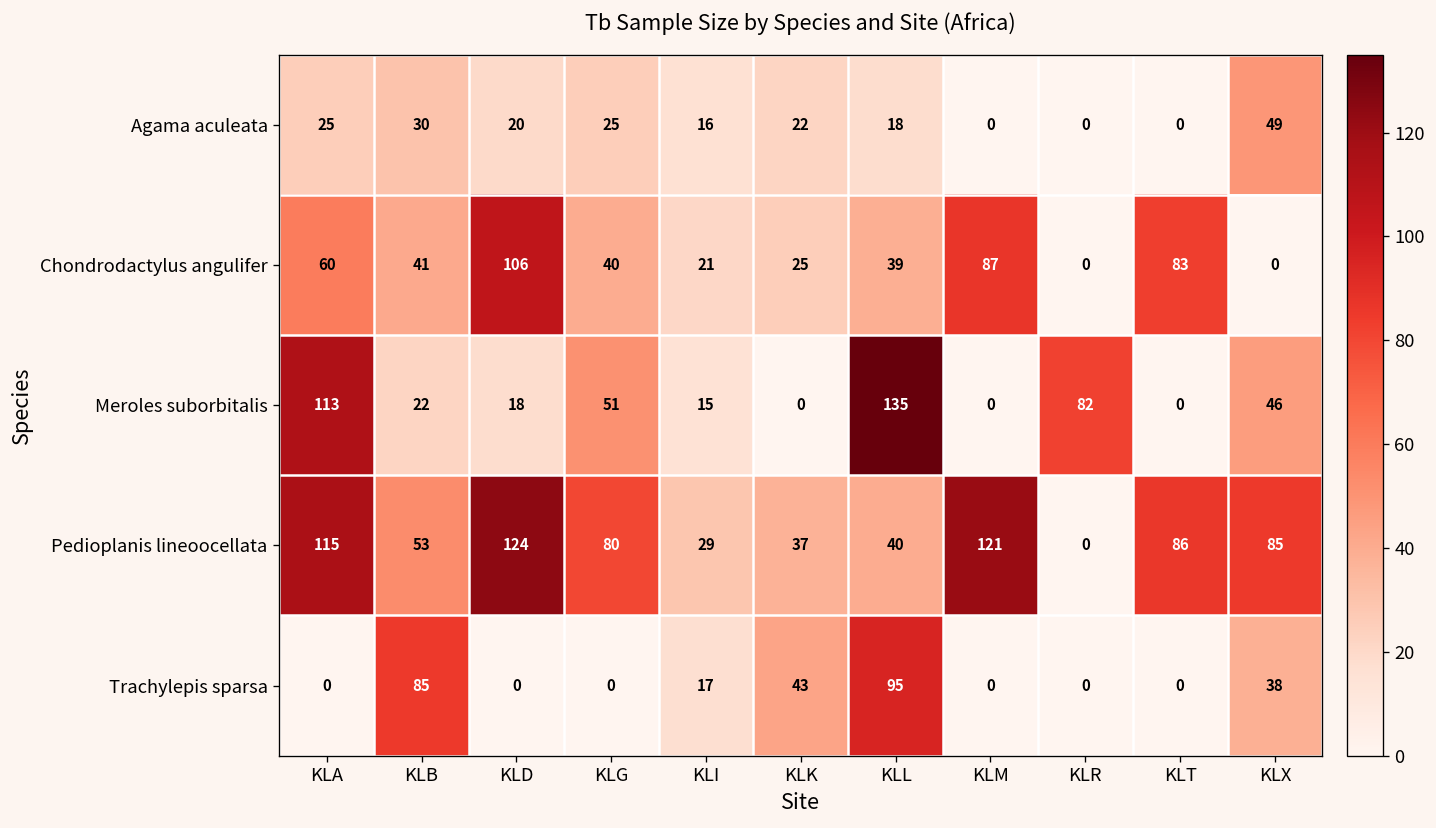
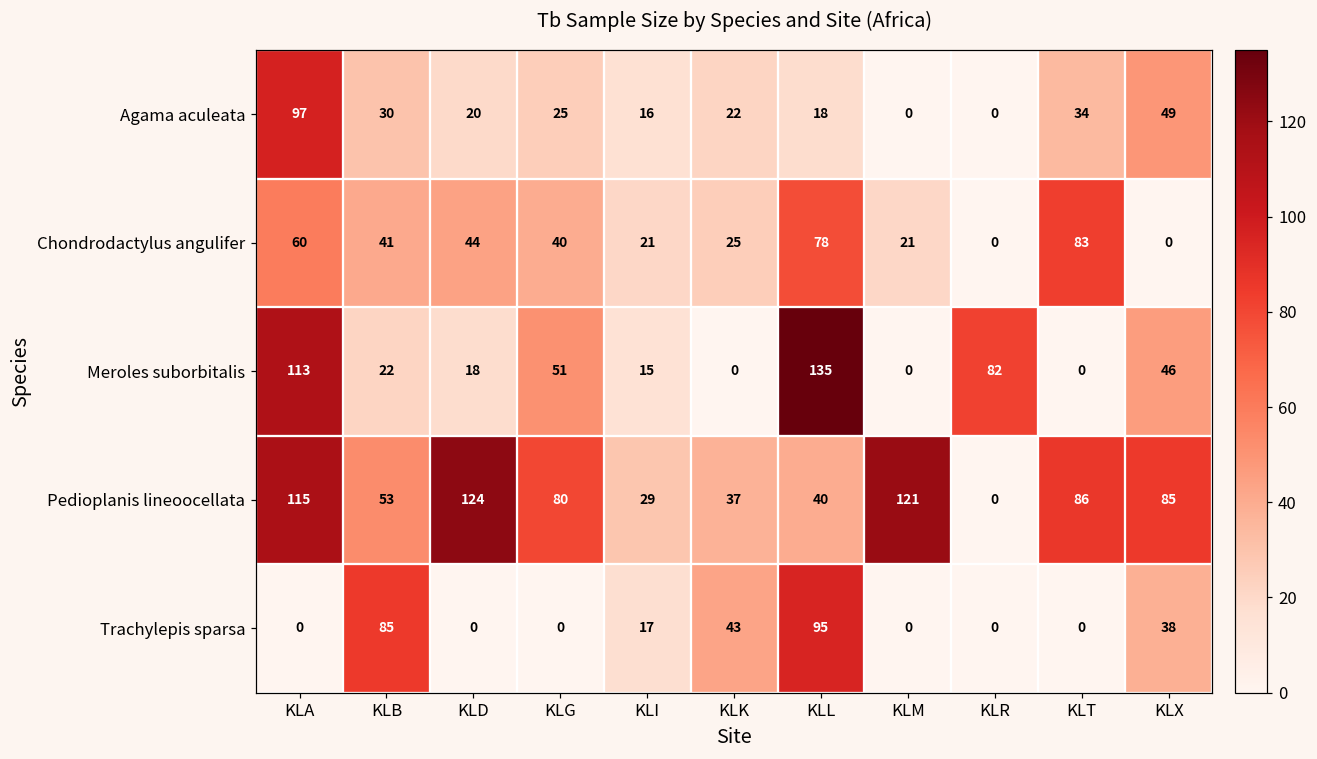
  {
    "Agama aculeata": {
-     "KLA": 25,
+     "KLA": 97,
      "KLB": 30,
      "KLD": 20,
      "KLG": 25,
      "KLI": 16,
      "KLK": 22,
      "KLL": 18,
      "KLM": 0,
      "KLR": 0,
-     "KLT": 0,
+     "KLT": 34,
      "KLX": 49
    },
    "Chondrodactylus angulifer": {
      "KLA": 60,
      "KLB": 41,
-     "KLD": 106,
+     "KLD": 44,
      "KLG": 40,
      "KLI": 21,
      "KLK": 25,
-     "KLL": 39,
-     "KLM": 87,
+     "KLL": 78,
+     "KLM": 21,
      "KLR": 0,
      "KLT": 83,
      "KLX": 0
    },
    "Meroles suborbitalis": {
      "KLA": 113,
      "KLB": 22,
      "KLD": 18,
      "KLG": 51,
      "KLI": 15,
      "KLK": 0,
      "KLL": 135,
      "KLM": 0,
      "KLR": 82,
      "KLT": 0,
      "KLX": 46
    },
    "Pedioplanis lineoocellata": {
      "KLA": 115,
      "KLB": 53,
      "KLD": 124,
      "KLG": 80,
      "KLI": 29,
      "KLK": 37,
      "KLL": 40,
      "KLM": 121,
      "KLR": 0,
      "KLT": 86,
      "KLX": 85
    },
    "Trachylepis sparsa": {
      "KLA": 0,
      "KLB": 85,
      "KLD": 0,
      "KLG": 0,
      "KLI": 17,
      "KLK": 43,
      "KLL": 95,
      "KLM": 0,
      "KLR": 0,
      "KLT": 0,
      "KLX": 38
    }
  }
